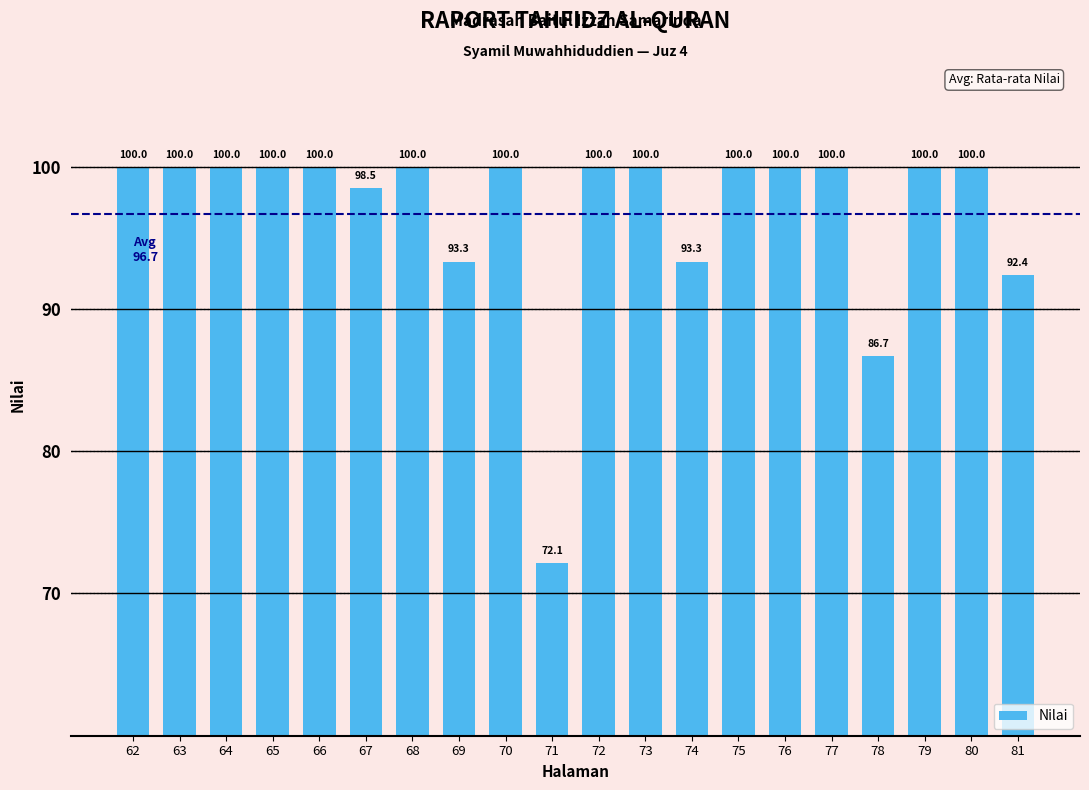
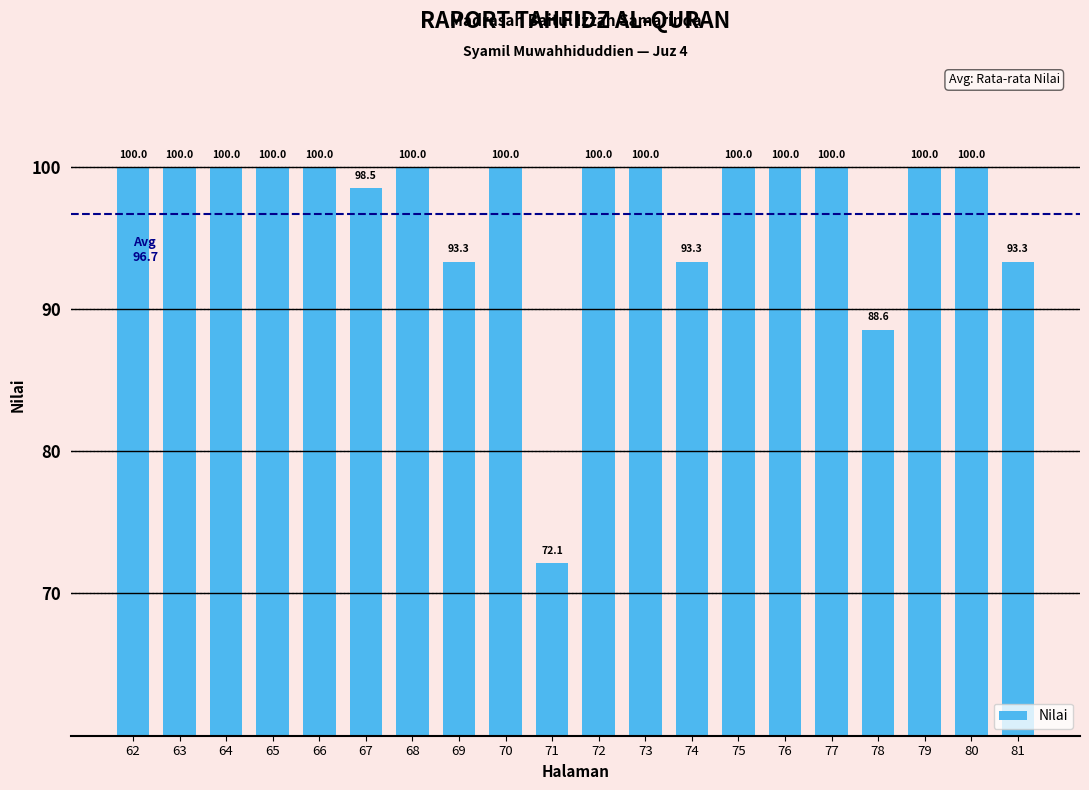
  {
    "62": 100.0,
    "63": 100.0,
    "64": 100.0,
    "65": 100.0,
    "66": 100.0,
    "67": 98.5,
    "68": 100.0,
    "69": 93.3,
    "70": 100.0,
    "71": 72.1,
    "72": 100.0,
    "73": 100.0,
    "74": 93.3,
    "75": 100.0,
    "76": 100.0,
    "77": 100.0,
-   "78": 86.7,
+   "78": 88.6,
    "79": 100.0,
    "80": 100.0,
-   "81": 92.4
+   "81": 93.3
  }
